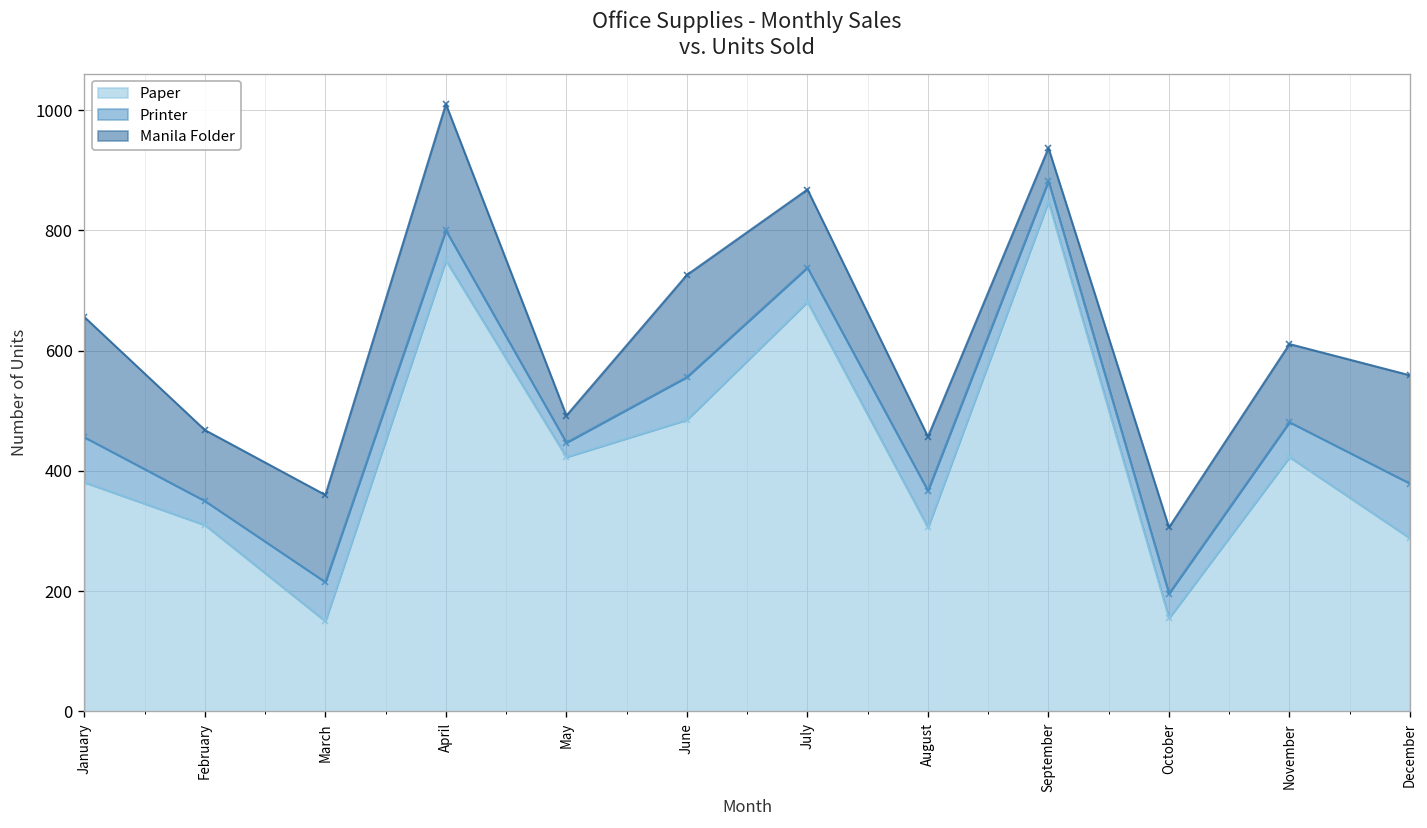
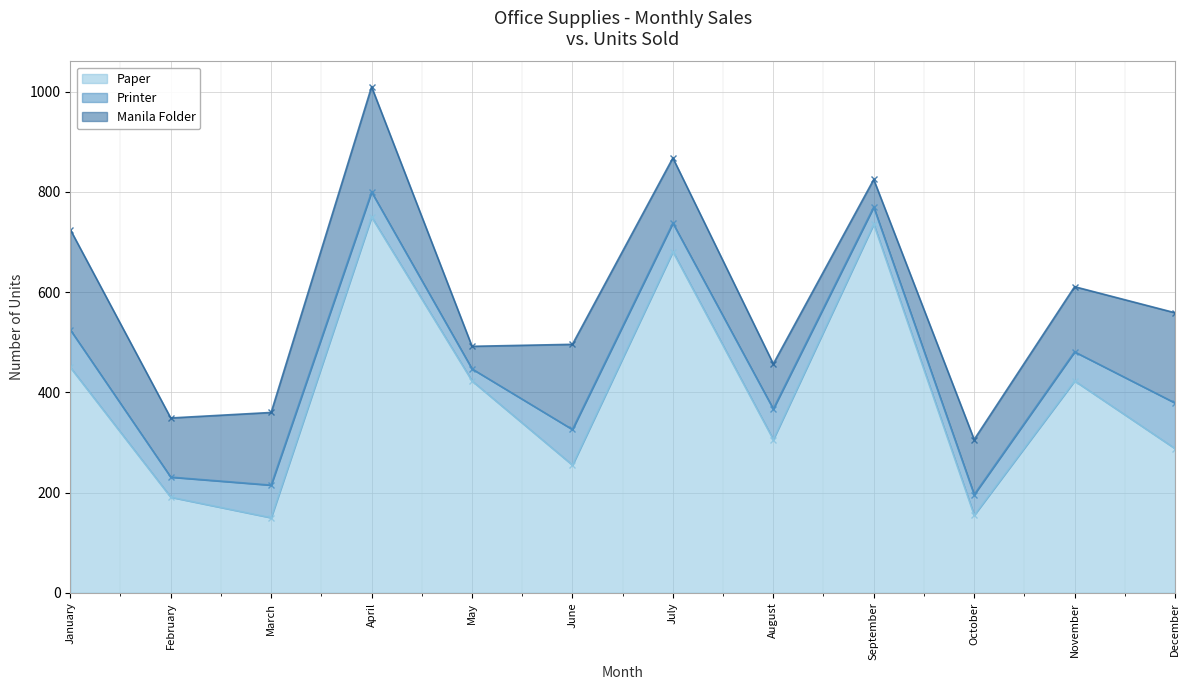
  {
    "Paper": {
-     "January": 380,
-     "February": 310,
+     "January": 450,
+     "February": 190,
      "March": 150,
      "April": 750,
      "May": 420,
-     "June": 490,
+     "June": 260,
      "July": 680,
      "August": 310,
-     "September": 850,
+     "September": 740,
      "October": 160,
      "November": 420,
      "December": 290
    }
  }
